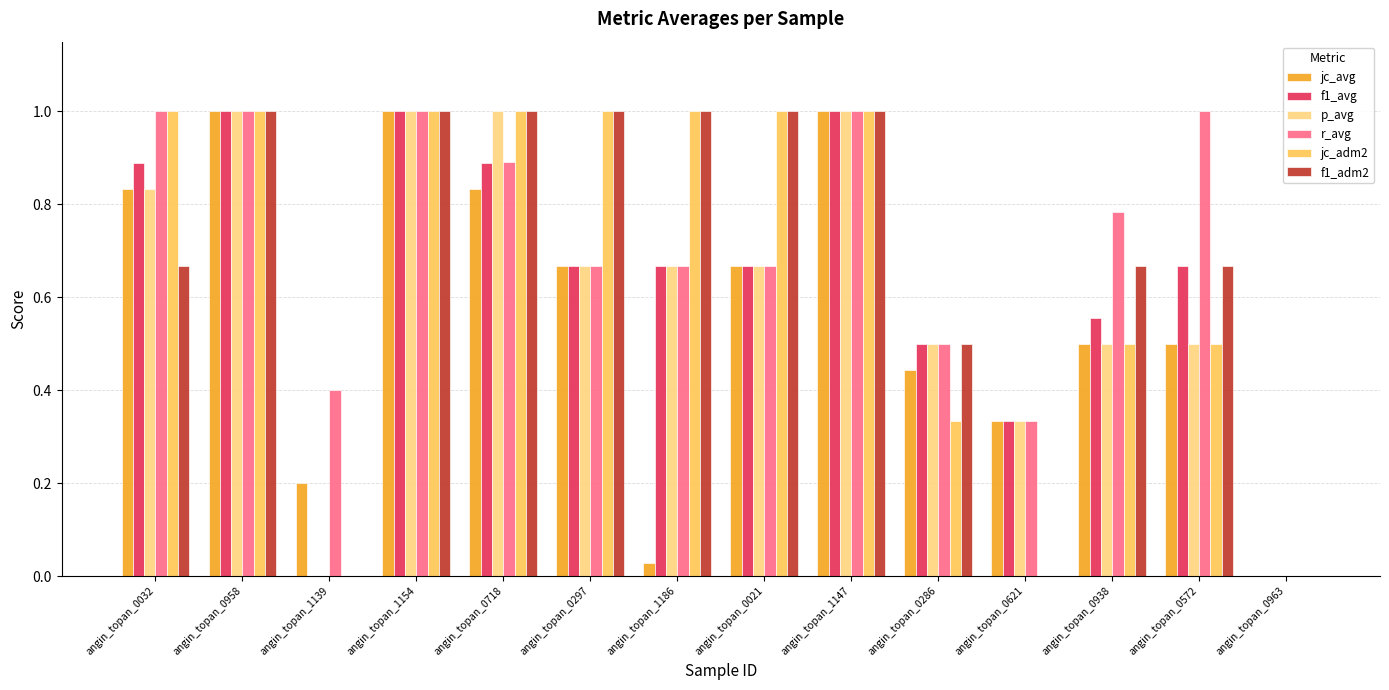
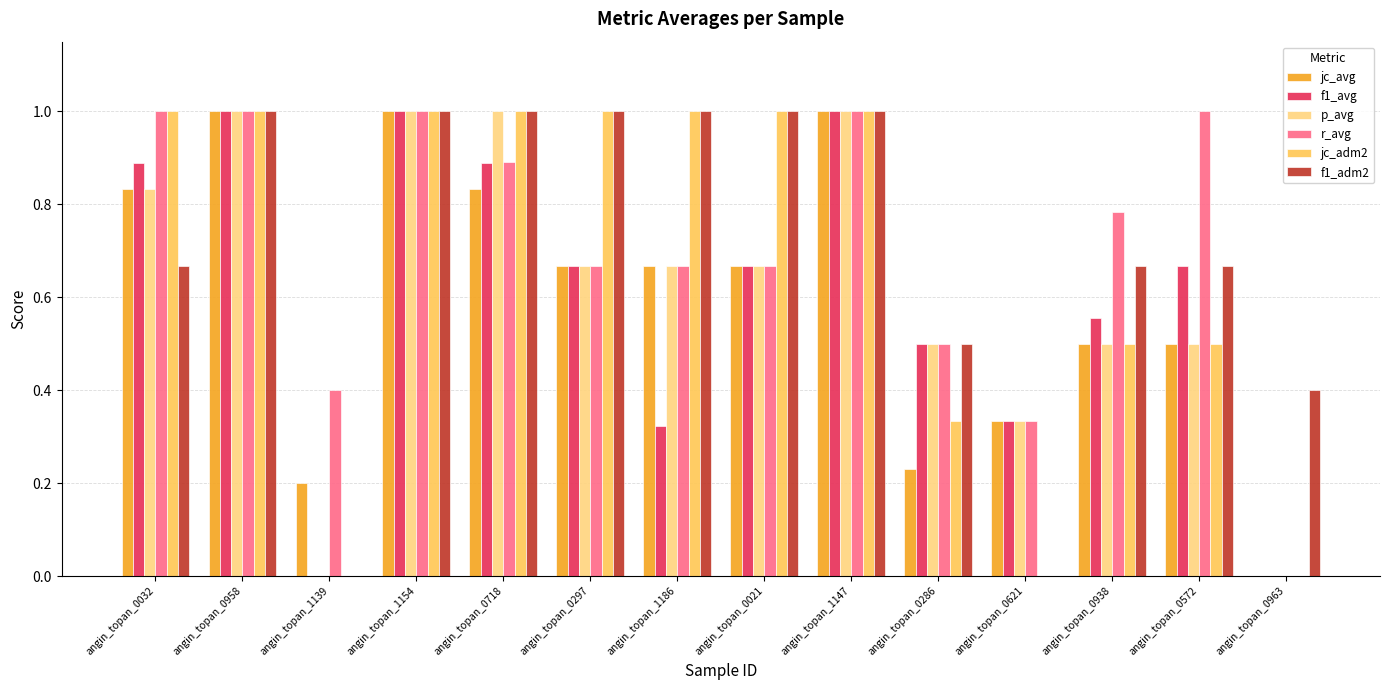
  {
    "jc_avg": {
      "angin_topan_0032": 0.83,
      "angin_topan_0958": 1.00,
      "angin_topan_1139": 0.20,
      "angin_topan_1154": 1.00,
      "angin_topan_0718": 0.83,
      "angin_topan_0297": 0.67,
-     "angin_topan_1186": 0.03,
+     "angin_topan_1186": 0.67,
      "angin_topan_0021": 0.67,
      "angin_topan_1147": 1.00,
-     "angin_topan_0286": 0.44,
+     "angin_topan_0286": 0.23,
      "angin_topan_0621": 0.33,
      "angin_topan_0938": 0.50,
      "angin_topan_0572": 0.50,
      "angin_topan_0963": 0.00
    },
    "f1_avg": {
      "angin_topan_0032": 0.89,
      "angin_topan_0958": 1.00,
      "angin_topan_1139": 0.00,
      "angin_topan_1154": 1.00,
      "angin_topan_0718": 0.89,
      "angin_topan_0297": 0.67,
-     "angin_topan_1186": 0.67,
+     "angin_topan_1186": 0.32,
      "angin_topan_0021": 0.67,
      "angin_topan_1147": 1.00,
      "angin_topan_0286": 0.50,
      "angin_topan_0621": 0.33,
      "angin_topan_0938": 0.56,
      "angin_topan_0572": 0.67,
      "angin_topan_0963": 0.00
    },
    "r_avg": {
      "angin_topan_0032": 1.00,
      "angin_topan_0958": 1.00,
      "angin_topan_1139": 0.40,
      "angin_topan_1154": 1.00,
      "angin_topan_0718": 0.89,
      "angin_topan_0297": 0.67,
      "angin_topan_1186": 0.67,
      "angin_topan_0021": 0.67,
      "angin_topan_1147": 1.00,
      "angin_topan_0286": 0.50,
      "angin_topan_0621": 0.33,
      "angin_topan_0938": 0.78,
      "angin_topan_0572": 1.00,
      "angin_topan_0963": 0.00
    },
    "f1_adm2": {
      "angin_topan_0032": 0.67,
      "angin_topan_0958": 1.0,
      "angin_topan_1139": 0.0,
      "angin_topan_1154": 1.0,
      "angin_topan_0718": 1.0,
      "angin_topan_0297": 1.0,
      "angin_topan_1186": 1.0,
      "angin_topan_0021": 1.0,
      "angin_topan_1147": 1.0,
      "angin_topan_0286": 0.5,
      "angin_topan_0621": 0.0,
      "angin_topan_0938": 0.67,
      "angin_topan_0572": 0.67,
-     "angin_topan_0963": 0.0
+     "angin_topan_0963": 0.4
    }
  }
